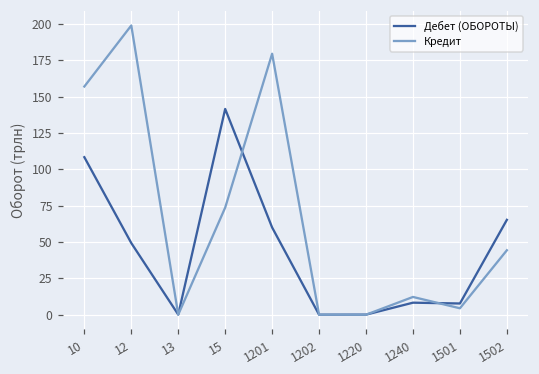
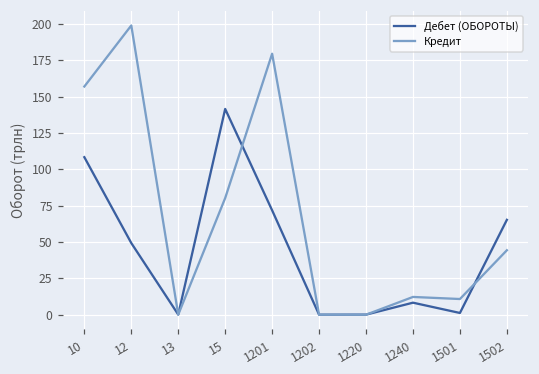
  {
    "Дебет (ОБОРОТЫ)": {
      "10": 108,
      "12": 49,
      "15": 141,
-     "1201": 60,
+     "1201": 72,
      "1240": 8,
-     "1501": 8,
+     "1501": 1,
      "1502": 65
    },
    "Кредит": {
      "10": 157,
      "12": 199,
-     "15": 74,
+     "15": 80,
      "1201": 179,
      "1240": 12,
-     "1501": 4,
+     "1501": 11,
      "1502": 44
    }
  }
